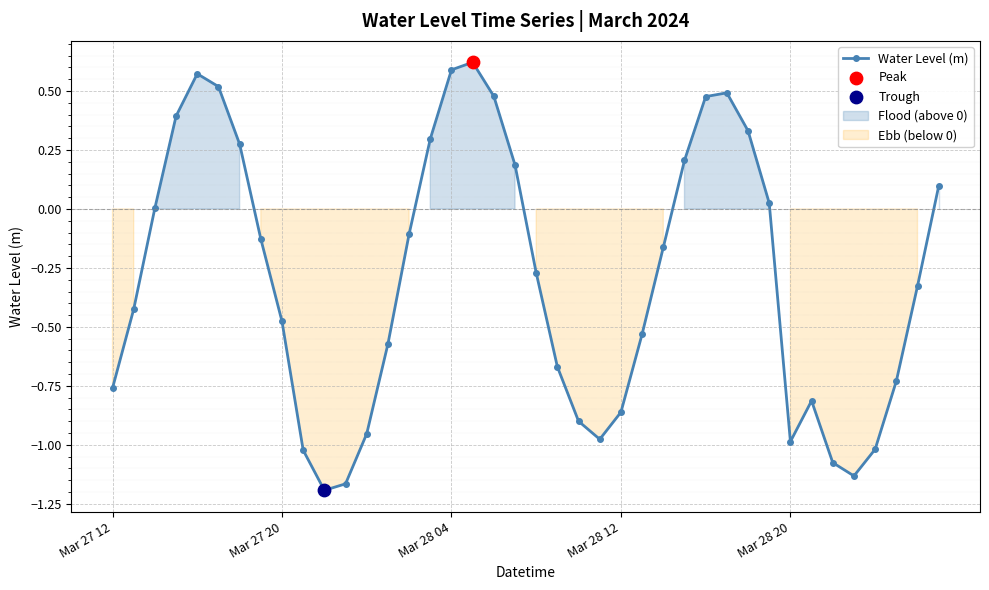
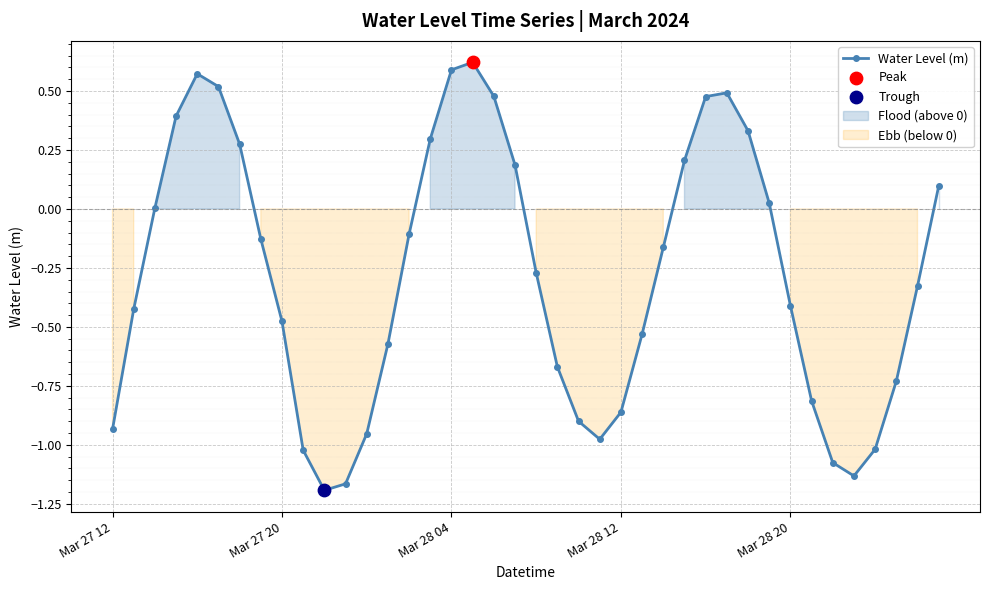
  {
    "Water Level (m)": {
-     "Mar 27 12": -0.76,
+     "Mar 27 12": -0.93,
      "Mar 27 20": -0.48,
      "Mar 28 04": 0.59,
      "Mar 28 12": -0.86,
-     "Mar 28 20": -0.99
+     "Mar 28 20": -0.41
    }
  }
